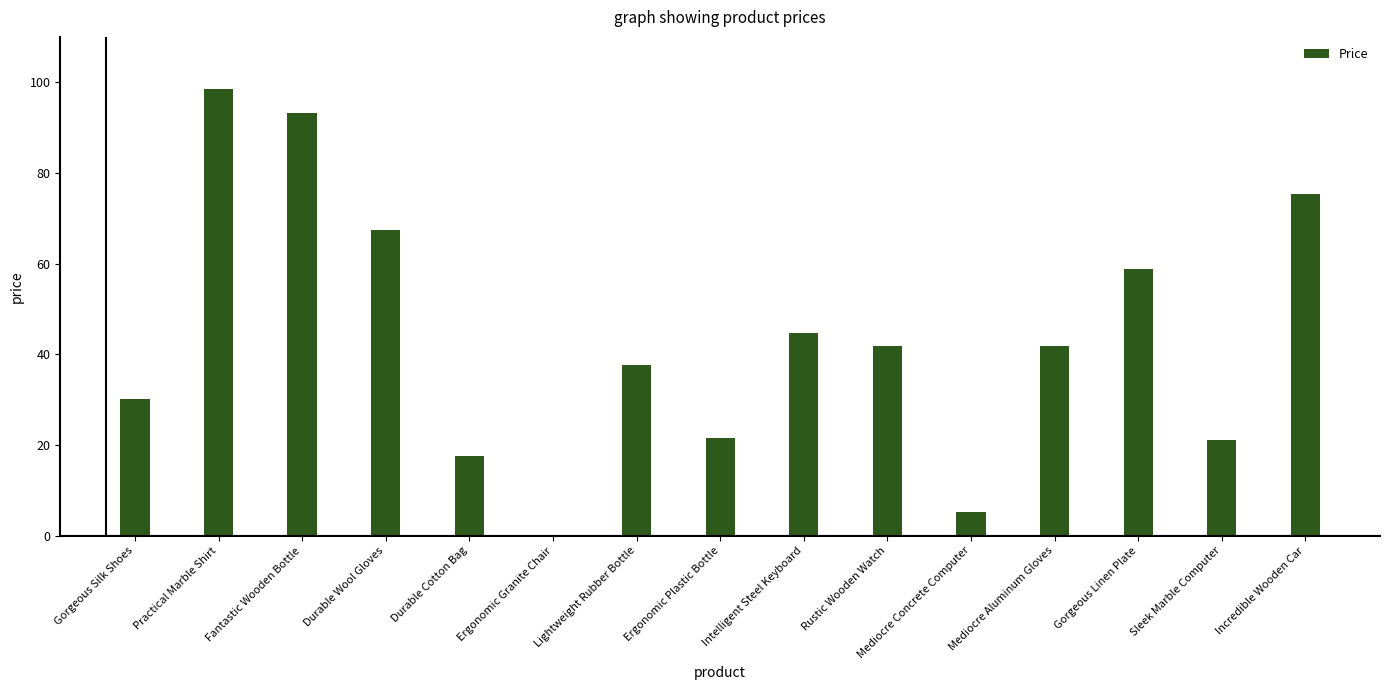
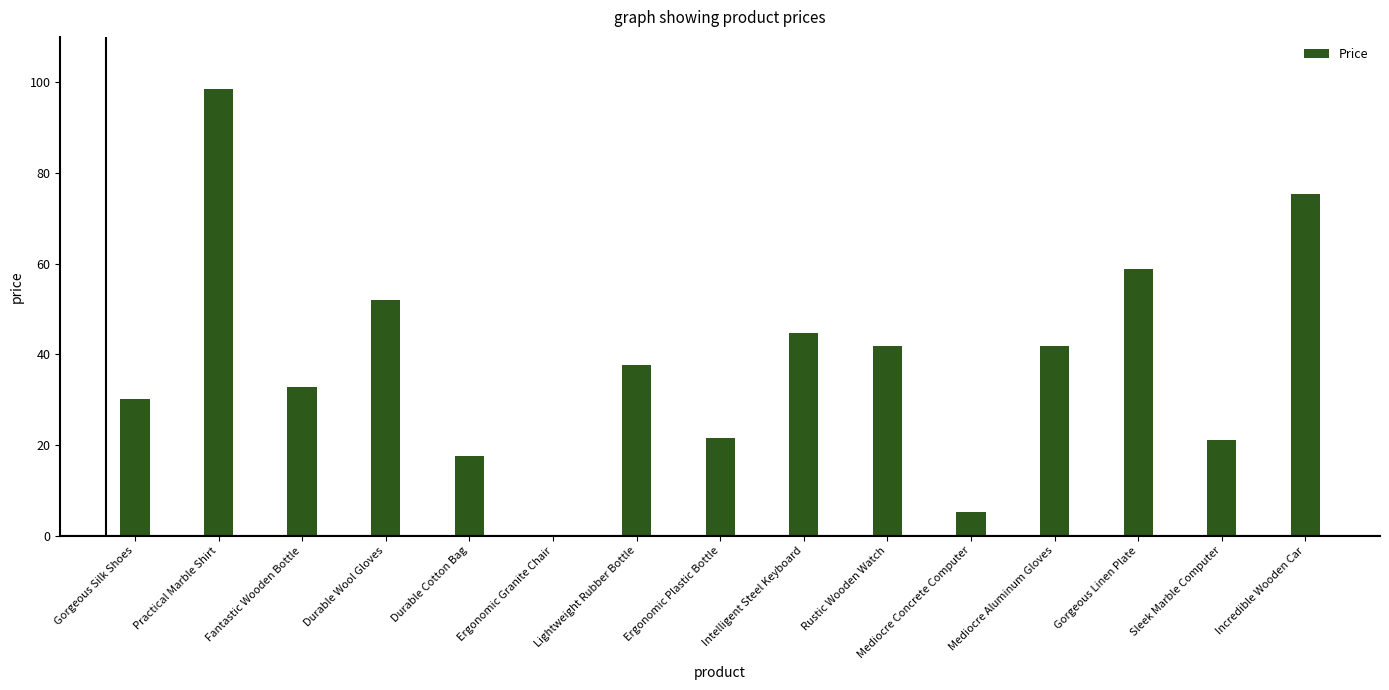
  {
    "Gorgeous Silk Shoes": 30,
    "Practical Marble Shirt": 99,
-   "Fantastic Wooden Bottle": 93,
-   "Durable Wool Gloves": 67,
+   "Fantastic Wooden Bottle": 33,
+   "Durable Wool Gloves": 52,
    "Durable Cotton Bag": 18,
    "Lightweight Rubber Bottle": 38,
    "Ergonomic Plastic Bottle": 21,
    "Intelligent Steel Keyboard": 45,
    "Rustic Wooden Watch": 42,
    "Mediocre Concrete Computer": 5,
    "Mediocre Aluminum Gloves": 42,
    "Gorgeous Linen Plate": 59,
    "Sleek Marble Computer": 21,
    "Incredible Wooden Car": 75
  }
